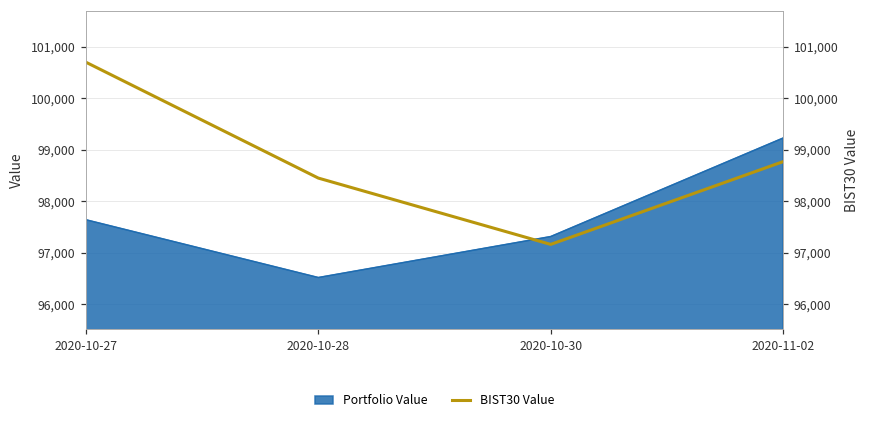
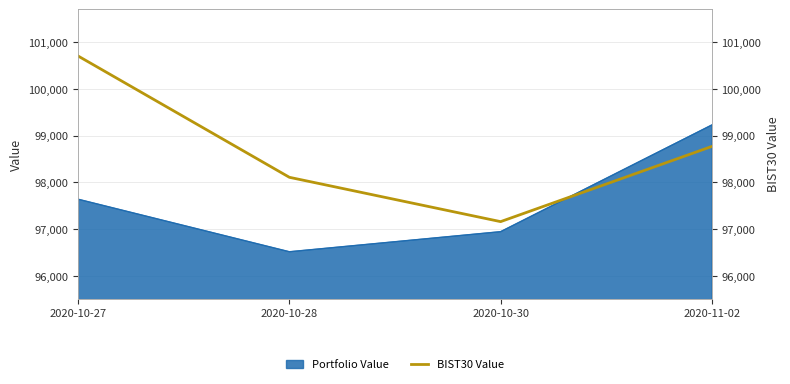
  {
    "Portfolio Value": {
      "2020-10-27": "97,600",
      "2020-10-28": "96,500",
-     "2020-10-30": "97,300",
+     "2020-10-30": "96,900",
      "2020-11-02": "99,200"
    },
    "BIST30 Value": {
      "2020-10-27": "100,700",
-     "2020-10-28": "98,400",
+     "2020-10-28": "98,100",
      "2020-10-30": "97,200",
      "2020-11-02": "98,800"
    }
  }
